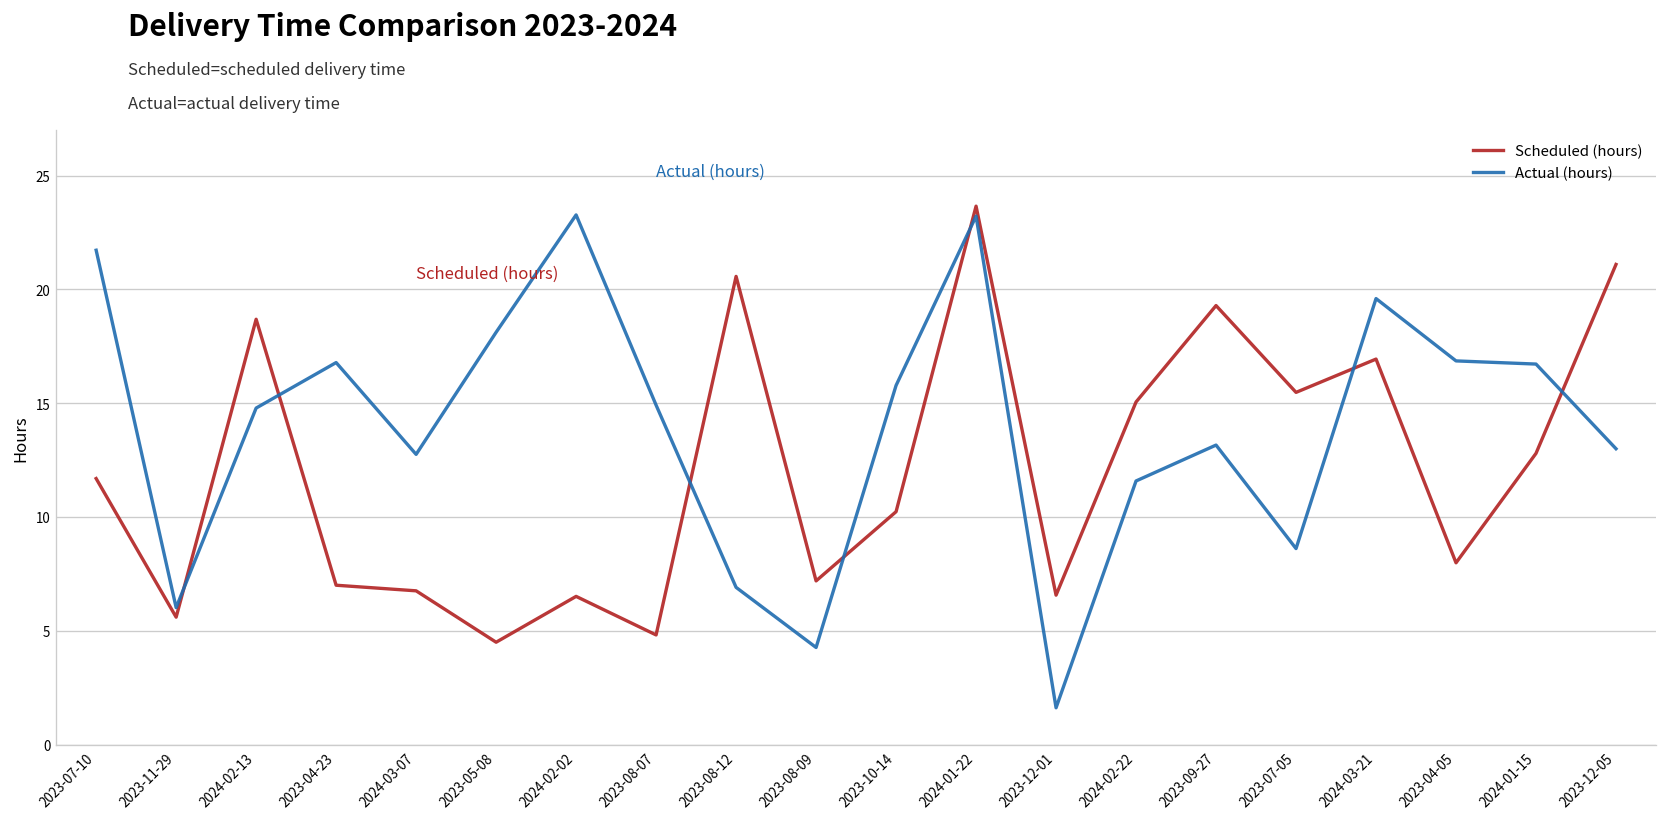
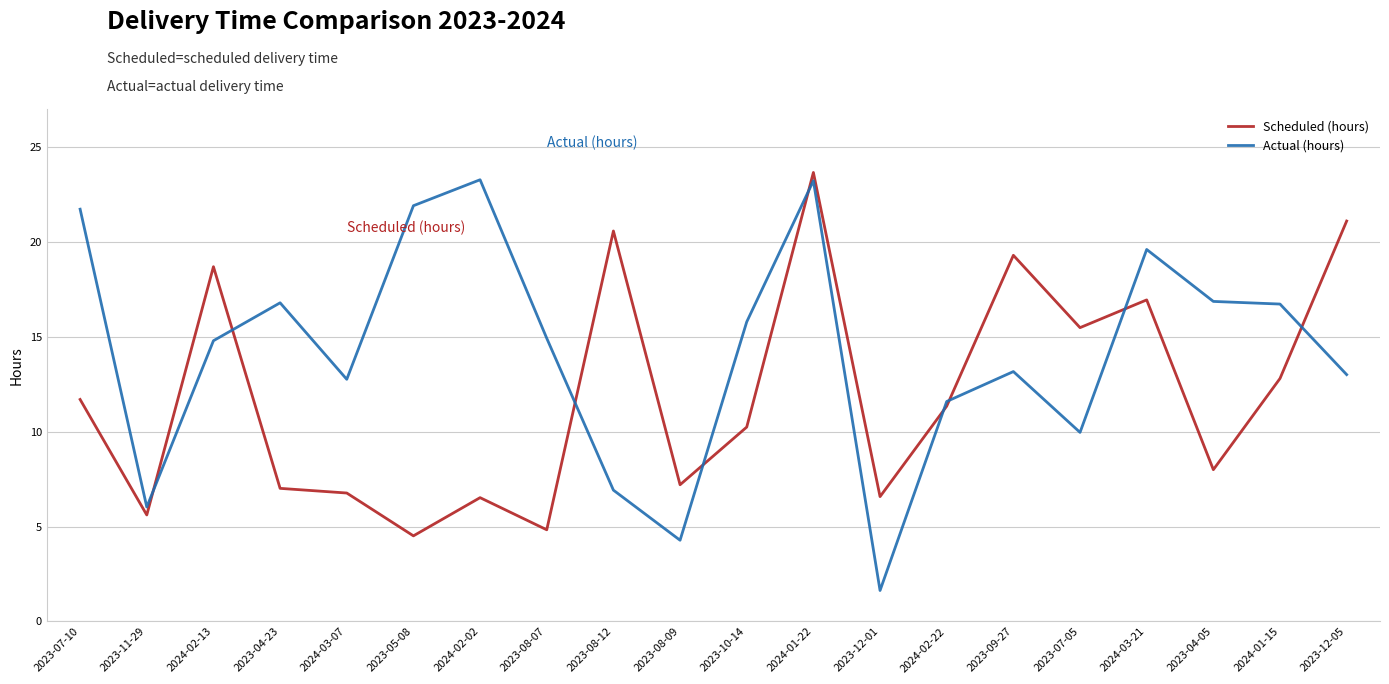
  {
    "Scheduled (hours)": {
      "2023-07-10": 11.7,
      "2023-11-29": 5.6,
      "2024-02-13": 18.7,
      "2023-04-23": 7.0,
      "2024-03-07": 6.8,
      "2023-05-08": 4.5,
      "2024-02-02": 6.5,
      "2023-08-07": 4.8,
      "2023-08-12": 20.6,
      "2023-08-09": 7.2,
      "2023-10-14": 10.2,
      "2024-01-22": 23.7,
      "2023-12-01": 6.6,
-     "2024-02-22": 15.1,
+     "2024-02-22": 11.3,
      "2023-09-27": 19.3,
      "2023-07-05": 15.5,
      "2024-03-21": 16.9,
      "2023-04-05": 8.0,
      "2024-01-15": 12.8,
      "2023-12-05": 21.1
    },
    "Actual (hours)": {
      "2023-07-10": 21.7,
      "2023-11-29": 6.0,
      "2024-02-13": 14.8,
      "2023-04-23": 16.8,
      "2024-03-07": 12.8,
-     "2023-05-08": 18.1,
+     "2023-05-08": 21.9,
      "2024-02-02": 23.3,
      "2023-08-07": 14.9,
      "2023-08-12": 6.9,
      "2023-08-09": 4.3,
      "2023-10-14": 15.8,
      "2024-01-22": 23.2,
      "2023-12-01": 1.6,
      "2024-02-22": 11.6,
      "2023-09-27": 13.2,
-     "2023-07-05": 8.6,
+     "2023-07-05": 10.0,
      "2024-03-21": 19.6,
      "2023-04-05": 16.9,
      "2024-01-15": 16.7,
      "2023-12-05": 13.0
    }
  }
